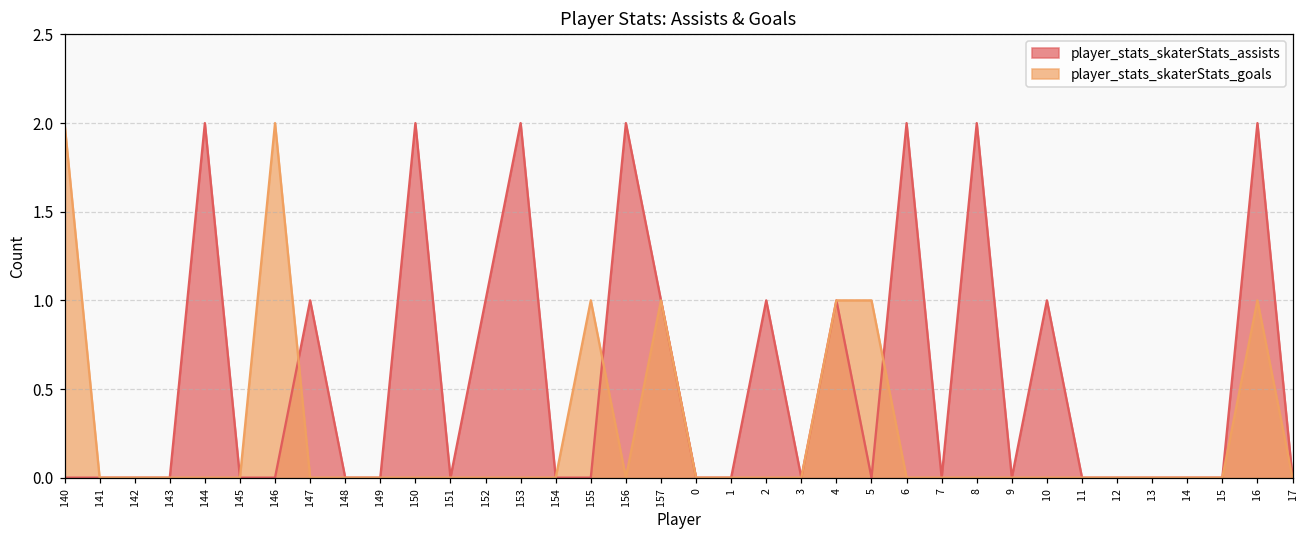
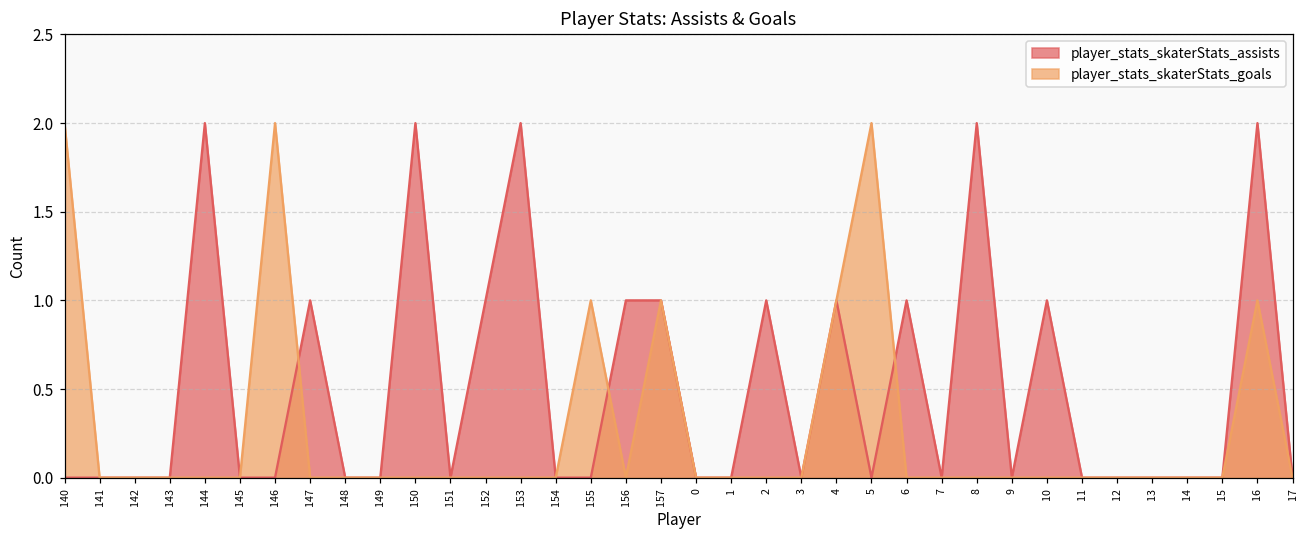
  {
    "player_stats_skaterStats_assists": {
      "140": 0,
      "144": 2,
      "146": 0,
      "147": 1,
      "150": 2,
      "152": 1,
      "153": 2,
      "155": 0,
-     "156": 2,
+     "156": 1,
      "2": 1,
      "5": 0,
-     "6": 2,
+     "6": 1,
      "8": 2,
      "10": 1,
      "16": 2
    },
    "player_stats_skaterStats_goals": {
      "140": 2,
      "144": 0,
      "146": 2,
      "147": 0,
      "150": 0,
      "152": 0,
      "153": 0,
      "155": 1,
      "156": 0,
      "2": 0,
-     "5": 1,
+     "5": 2,
      "6": 0,
      "8": 0,
      "10": 0,
      "16": 1
    }
  }
